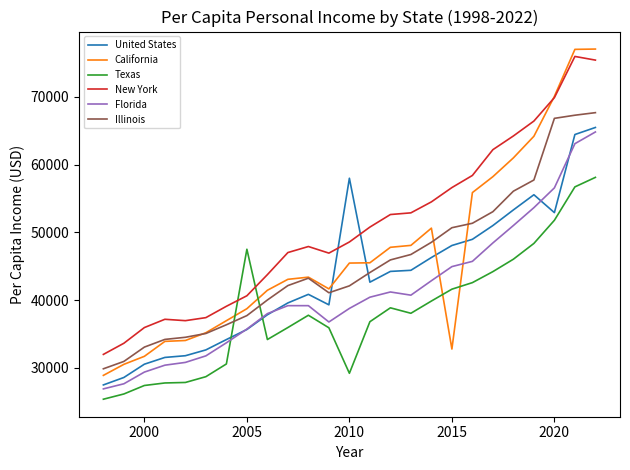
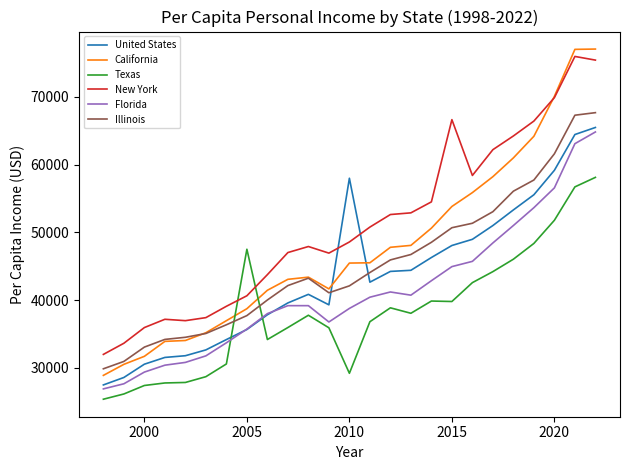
  {
    "United States": {
      "2000": 31000,
      "2010": 58000,
      "2015": 48000,
-     "2020": 53000
+     "2020": 59000
    },
    "California": {
      "2000": 32000,
      "2005": 39000,
      "2010": 45000,
-     "2015": 33000
+     "2015": 54000
    },
    "Texas": {
      "2000": 27000,
      "2005": 48000,
      "2010": 29000,
-     "2015": 42000,
+     "2015": 40000,
      "2020": 52000
    },
    "New York": {
      "2000": 36000,
      "2005": 41000,
      "2010": 49000,
-     "2015": 57000
+     "2015": 67000
    },
    "Florida": {
      "2000": 29000,
      "2010": 39000,
      "2015": 45000,
      "2020": 57000
    },
    "Illinois": {
      "2000": 33000,
      "2005": 38000,
      "2010": 42000,
      "2015": 51000,
-     "2020": 67000
+     "2020": 62000
    }
  }
